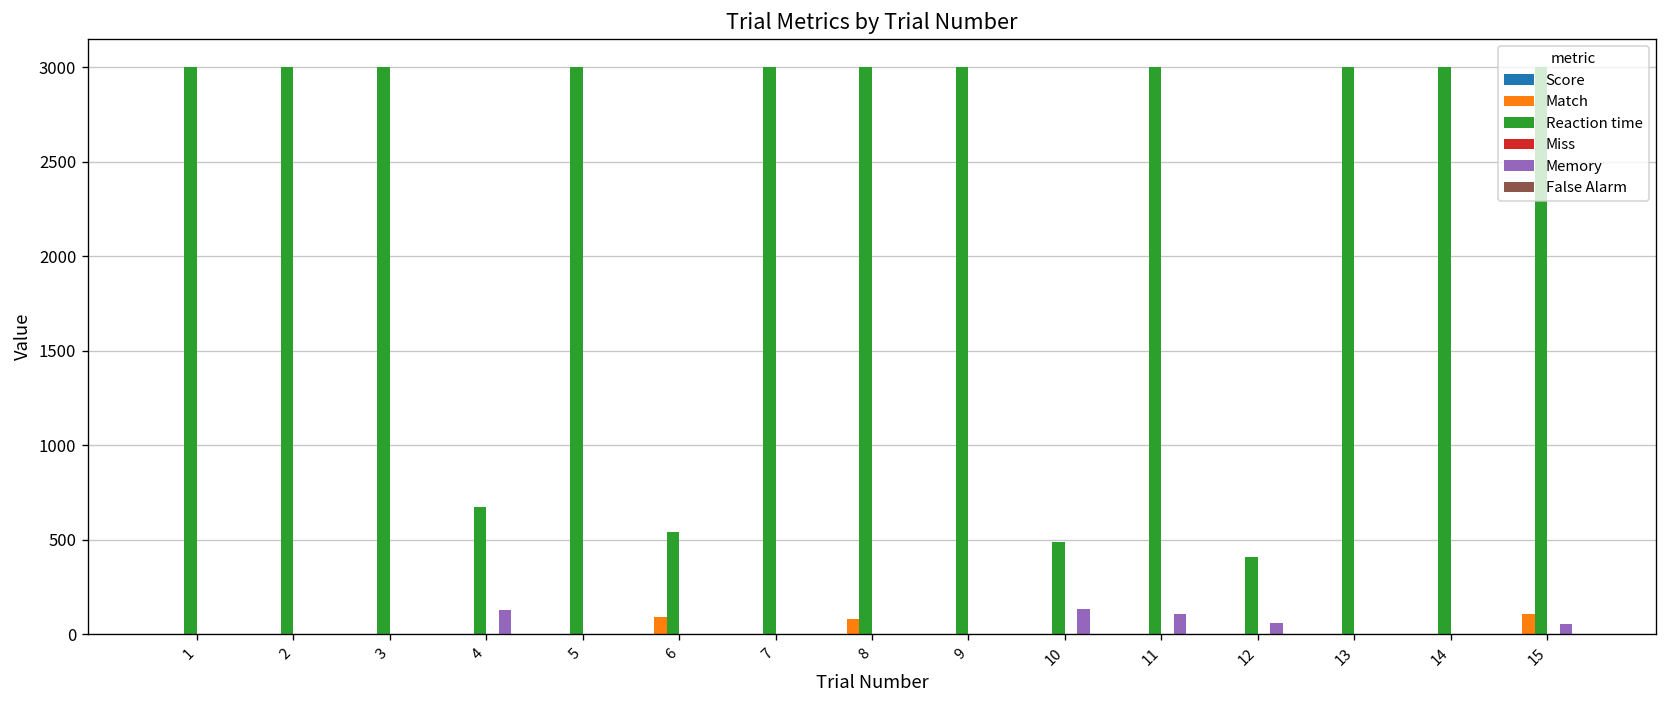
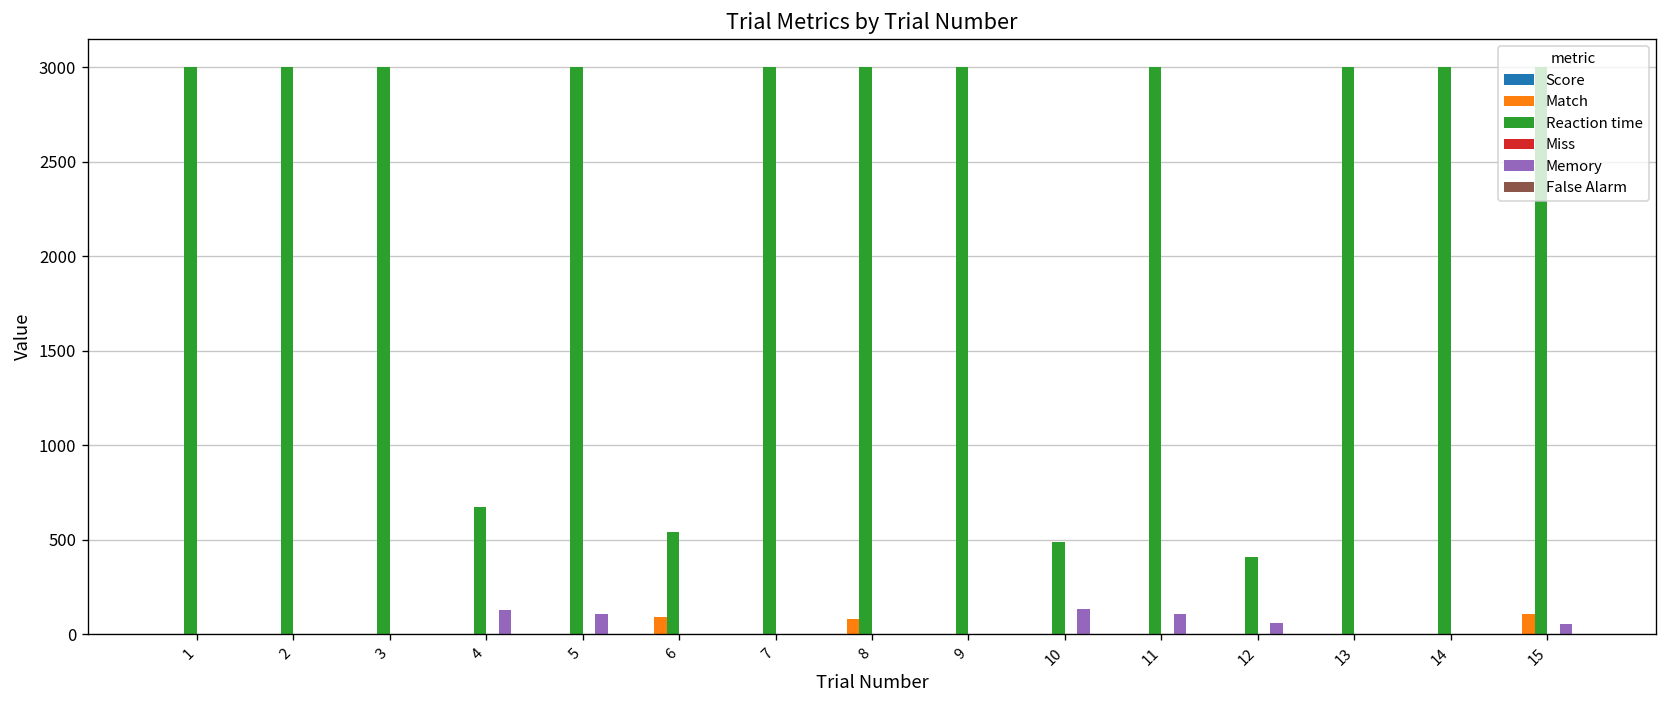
  {
    "Match": {
      "1": 0,
      "2": 0,
      "3": 0,
      "5": 0,
      "6": 90,
      "7": 0,
      "8": 80,
      "9": 0,
      "11": 0,
      "13": 0,
      "14": 0,
      "15": 110
    },
    "Reaction time": {
      "1": 3000,
      "2": 3000,
      "3": 3000,
      "4": 670,
      "5": 3000,
      "6": 540,
      "7": 3000,
      "8": 3000,
      "9": 3000,
      "10": 490,
      "11": 3000,
      "12": 410,
      "13": 3000,
      "14": 3000
    },
    "Miss": {
      "1": 0,
      "2": 0,
      "3": 0,
      "4": 0,
      "5": 0,
      "6": 0,
      "7": 0,
      "8": 0,
      "9": 0,
      "10": 0,
      "11": 0,
      "12": 0,
      "13": 0,
      "14": 0,
      "15": 0
    },
    "Memory": {
      "4": 130,
-     "5": 0,
+     "5": 110,
      "10": 130,
      "11": 110,
      "12": 60,
      "15": 60
    },
    "False Alarm": {
      "1": 0,
      "2": 0,
      "3": 0,
      "4": 0,
      "5": 0,
      "6": 0,
      "7": 0,
      "8": 0,
      "9": 0,
      "10": 0,
      "11": 0,
      "12": 0,
      "13": 0,
      "14": 0,
      "15": 0
    }
  }
